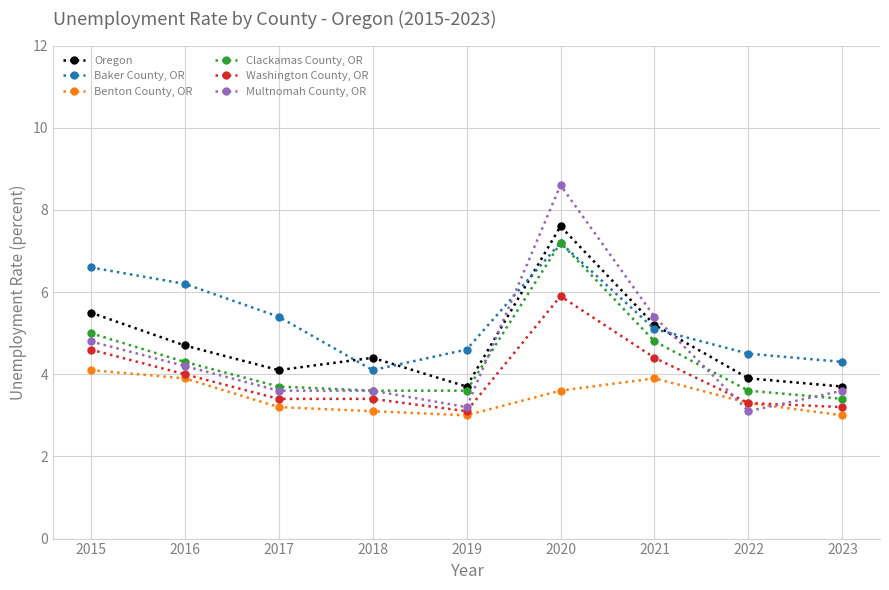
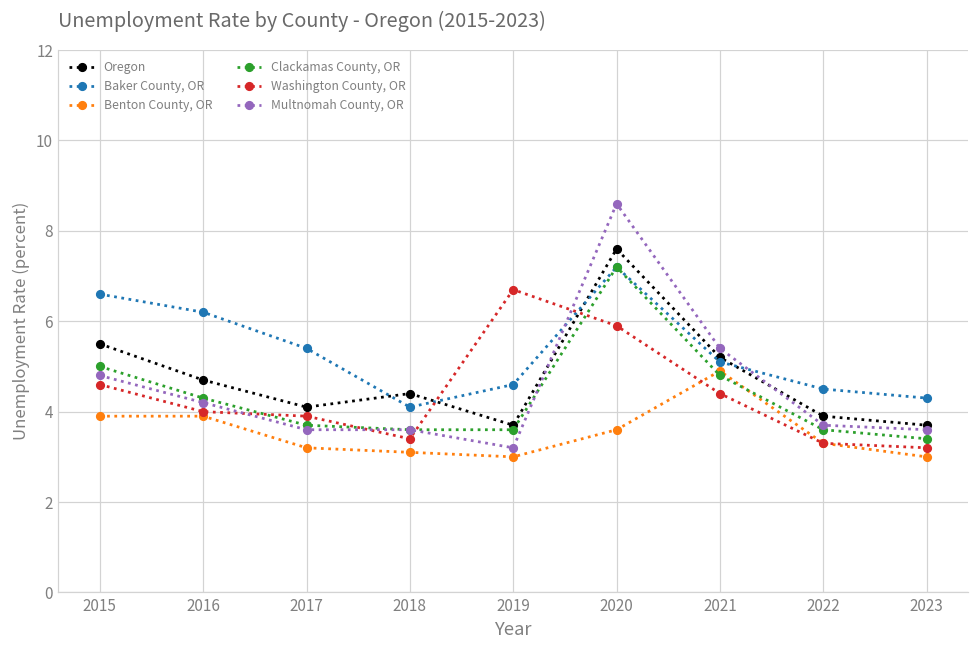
  {
    "Oregon": {
      "2015": 5.5,
      "2016": 4.7,
      "2017": 4.1,
      "2018": 4.4,
      "2019": 3.7,
      "2020": 7.6,
      "2021": 5.2,
      "2022": 3.9,
      "2023": 3.7
    },
    "Baker County, OR": {
      "2015": 6.6,
      "2016": 6.2,
      "2017": 5.4,
      "2018": 4.1,
      "2019": 4.6,
      "2021": 5.1,
      "2022": 4.5,
      "2023": 4.3
    },
    "Benton County, OR": {
-     "2015": 4.1,
+     "2015": 3.9,
      "2016": 3.9,
      "2017": 3.2,
      "2018": 3.1,
      "2019": 3.0,
      "2020": 3.6,
-     "2021": 3.9,
+     "2021": 4.9,
      "2023": 3.0
    },
    "Clackamas County, OR": {
      "2015": 5.0,
      "2016": 4.3,
      "2017": 3.7,
      "2019": 3.6,
      "2021": 4.8,
      "2022": 3.6,
      "2023": 3.4
    },
    "Washington County, OR": {
      "2015": 4.6,
      "2016": 4.0,
-     "2017": 3.4,
+     "2017": 3.9,
      "2018": 3.4,
-     "2019": 3.1,
+     "2019": 6.7,
      "2020": 5.9,
      "2021": 4.4,
      "2023": 3.2
    },
    "Multnomah County, OR": {
      "2015": 4.8,
      "2016": 4.2,
      "2017": 3.6,
      "2019": 3.2,
      "2020": 8.6,
      "2021": 5.4,
-     "2022": 3.1,
+     "2022": 3.7,
      "2023": 3.6
    }
  }
